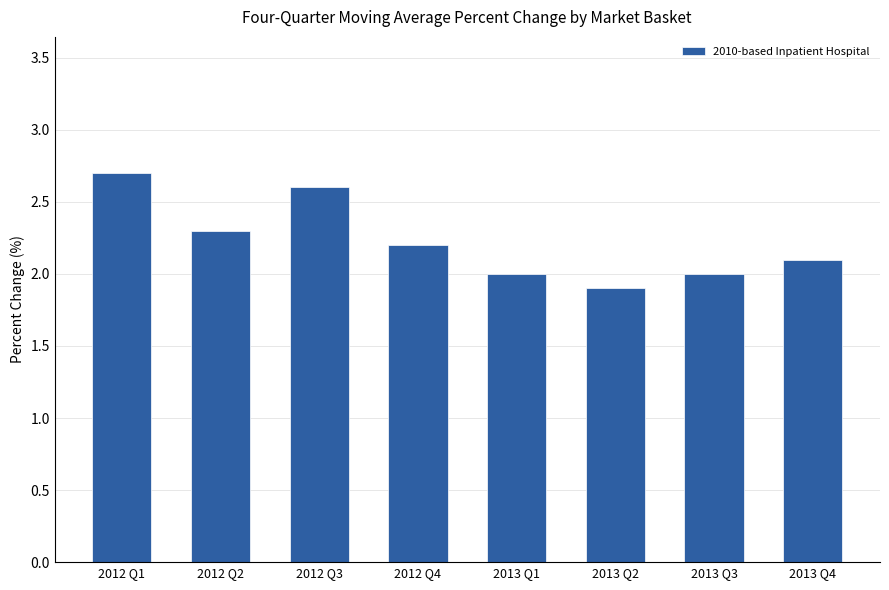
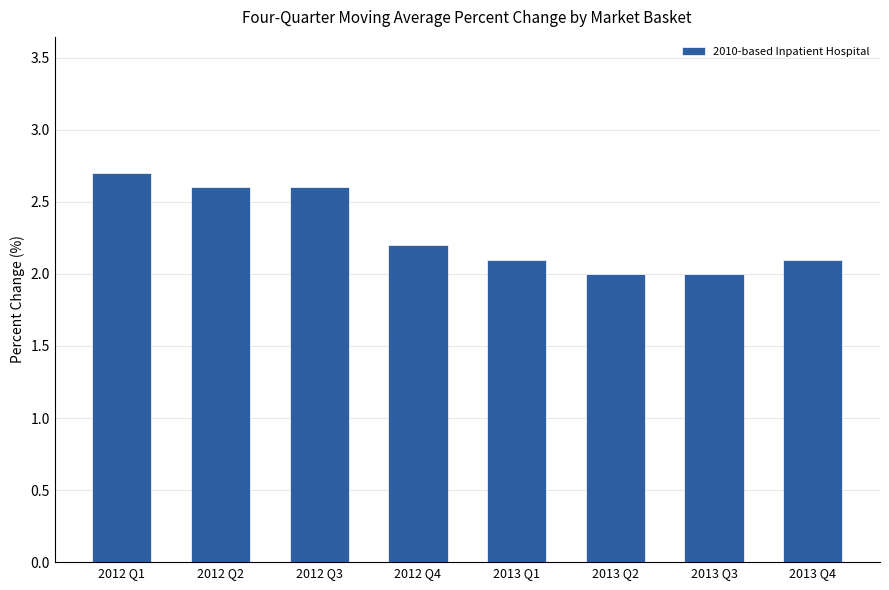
  {
    "2012 Q1": 2.7,
-   "2012 Q2": 2.3,
+   "2012 Q2": 2.6,
    "2012 Q3": 2.6,
    "2012 Q4": 2.2,
-   "2013 Q1": 2.0,
-   "2013 Q2": 1.9,
+   "2013 Q1": 2.1,
+   "2013 Q2": 2.0,
    "2013 Q3": 2.0,
    "2013 Q4": 2.1
  }
